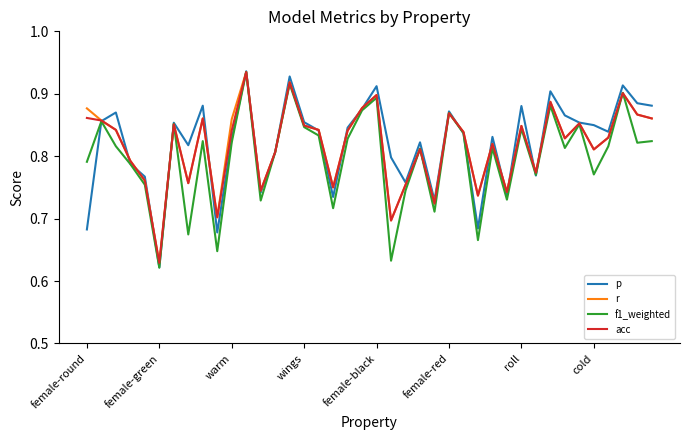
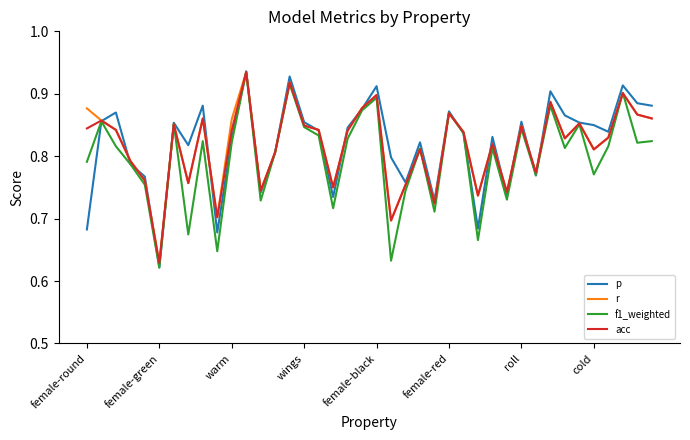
  {
    "p": {
      "female-round": 0.68,
      "warm": 0.83,
      "wings": 0.85,
      "female-black": 0.91,
-     "roll": 0.88,
+     "roll": 0.86,
      "cold": 0.85
    },
    "r": {
      "female-round": 0.88,
      "warm": 0.86
    },
    "f1_weighted": {
      "female-round": 0.79,
      "warm": 0.82,
      "female-black": 0.89,
      "roll": 0.84,
      "cold": 0.77
    },
    "acc": {
-     "female-round": 0.86,
+     "female-round": 0.84,
      "warm": 0.84
    }
  }
